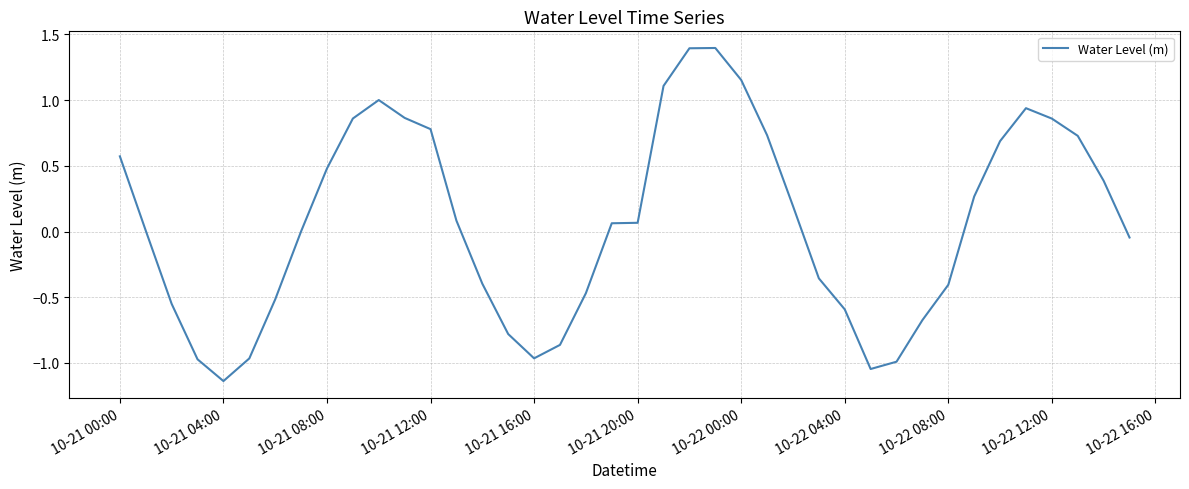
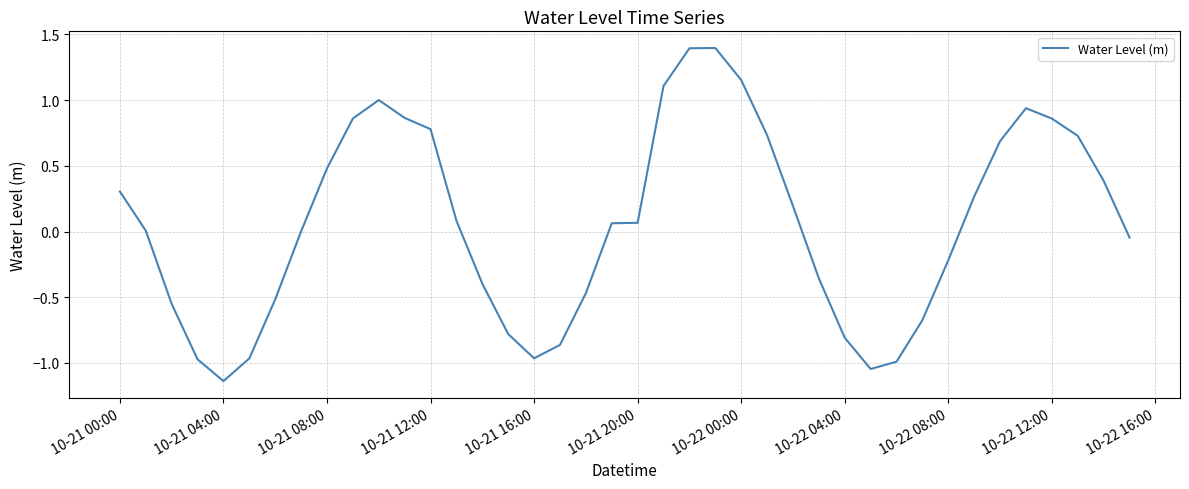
  {
-   "10-21 00:00": 0.57,
+   "10-21 00:00": 0.31,
    "10-21 04:00": -1.14,
    "10-21 08:00": 0.48,
    "10-21 12:00": 0.78,
    "10-21 16:00": -0.96,
    "10-21 20:00": 0.07,
    "10-22 00:00": 1.15,
-   "10-22 04:00": -0.59,
-   "10-22 08:00": -0.41,
+   "10-22 04:00": -0.81,
+   "10-22 08:00": -0.22,
    "10-22 12:00": 0.86
  }
